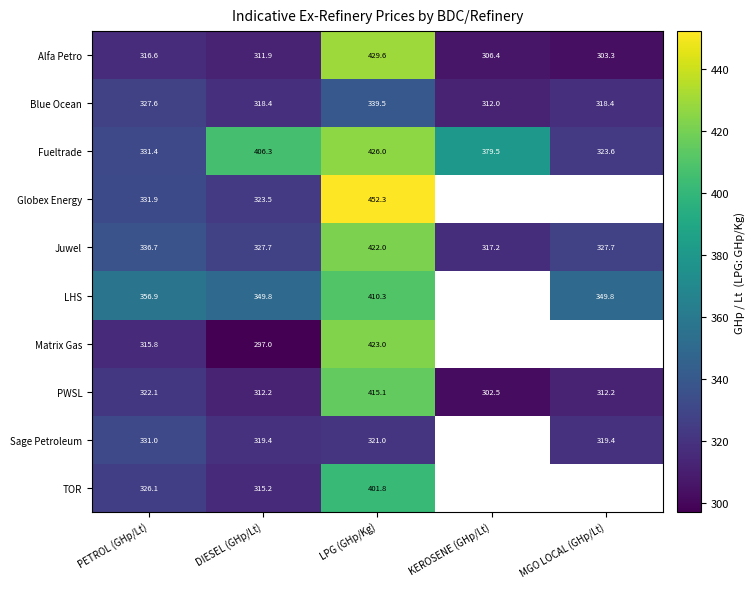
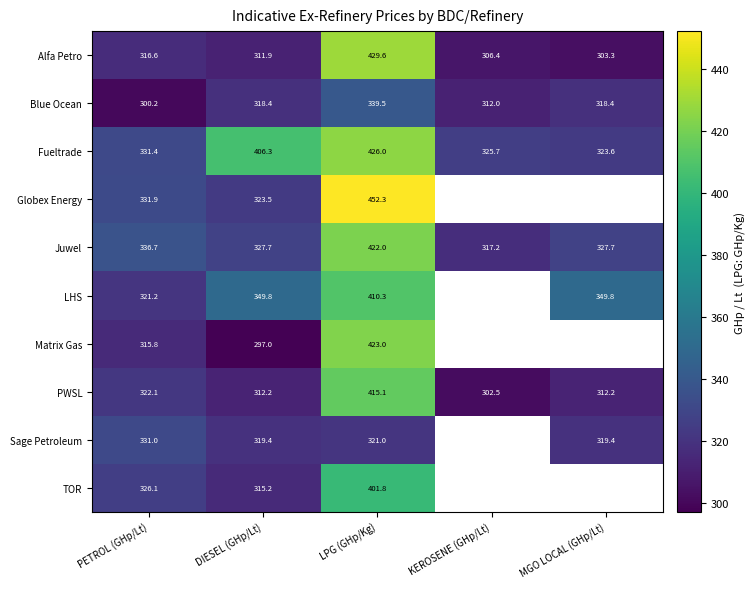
  {
    "Alfa Petro": {
      "PETROL (GHp/Lt)": 316.6,
      "DIESEL (GHp/Lt)": 311.9,
      "LPG (GHp/Kg)": 429.6,
      "KEROSENE (GHp/Lt)": 306.4,
      "MGO LOCAL (GHp/Lt)": 303.3
    },
    "Blue Ocean": {
-     "PETROL (GHp/Lt)": 327.6,
+     "PETROL (GHp/Lt)": 300.2,
      "DIESEL (GHp/Lt)": 318.4,
      "LPG (GHp/Kg)": 339.5,
      "KEROSENE (GHp/Lt)": 312.0,
      "MGO LOCAL (GHp/Lt)": 318.4
    },
    "Fueltrade": {
      "PETROL (GHp/Lt)": 331.4,
      "DIESEL (GHp/Lt)": 406.3,
      "LPG (GHp/Kg)": 426.0,
-     "KEROSENE (GHp/Lt)": 379.5,
+     "KEROSENE (GHp/Lt)": 325.7,
      "MGO LOCAL (GHp/Lt)": 323.6
    },
    "Globex Energy": {
      "PETROL (GHp/Lt)": 331.9,
      "DIESEL (GHp/Lt)": 323.5,
      "LPG (GHp/Kg)": 452.3
    },
    "Juwel": {
      "PETROL (GHp/Lt)": 336.7,
      "DIESEL (GHp/Lt)": 327.7,
      "LPG (GHp/Kg)": 422.0,
      "KEROSENE (GHp/Lt)": 317.2,
      "MGO LOCAL (GHp/Lt)": 327.7
    },
    "LHS": {
-     "PETROL (GHp/Lt)": 356.9,
+     "PETROL (GHp/Lt)": 321.2,
      "DIESEL (GHp/Lt)": 349.8,
      "LPG (GHp/Kg)": 410.3,
      "MGO LOCAL (GHp/Lt)": 349.8
    },
    "Matrix Gas": {
      "PETROL (GHp/Lt)": 315.8,
      "DIESEL (GHp/Lt)": 297.0,
      "LPG (GHp/Kg)": 423.0
    },
    "PWSL": {
      "PETROL (GHp/Lt)": 322.1,
      "DIESEL (GHp/Lt)": 312.2,
      "LPG (GHp/Kg)": 415.1,
      "KEROSENE (GHp/Lt)": 302.5,
      "MGO LOCAL (GHp/Lt)": 312.2
    },
    "Sage Petroleum": {
      "PETROL (GHp/Lt)": 331.0,
      "DIESEL (GHp/Lt)": 319.4,
      "LPG (GHp/Kg)": 321.0,
      "MGO LOCAL (GHp/Lt)": 319.4
    },
    "TOR": {
      "PETROL (GHp/Lt)": 326.1,
      "DIESEL (GHp/Lt)": 315.2,
      "LPG (GHp/Kg)": 401.8
    }
  }
